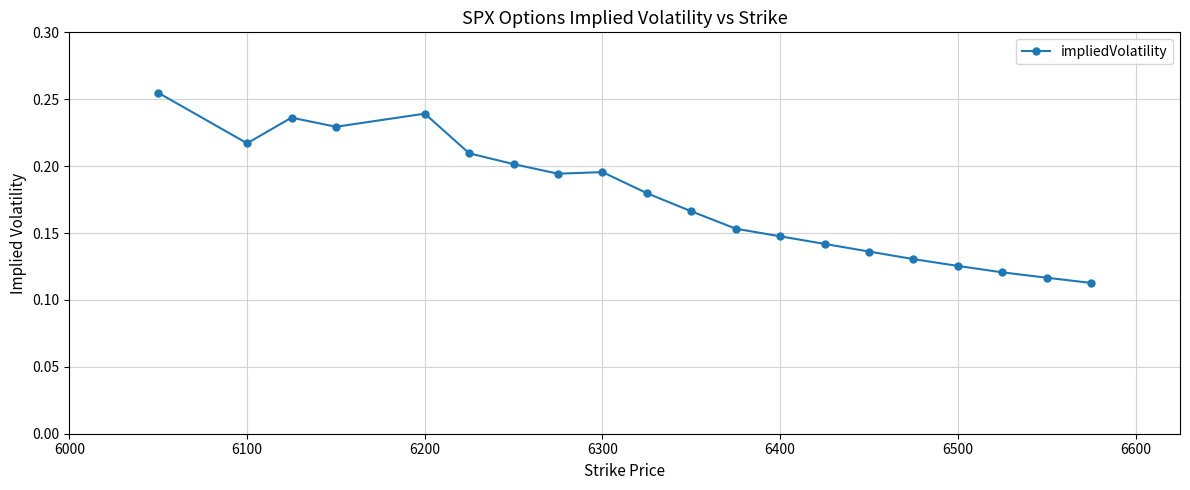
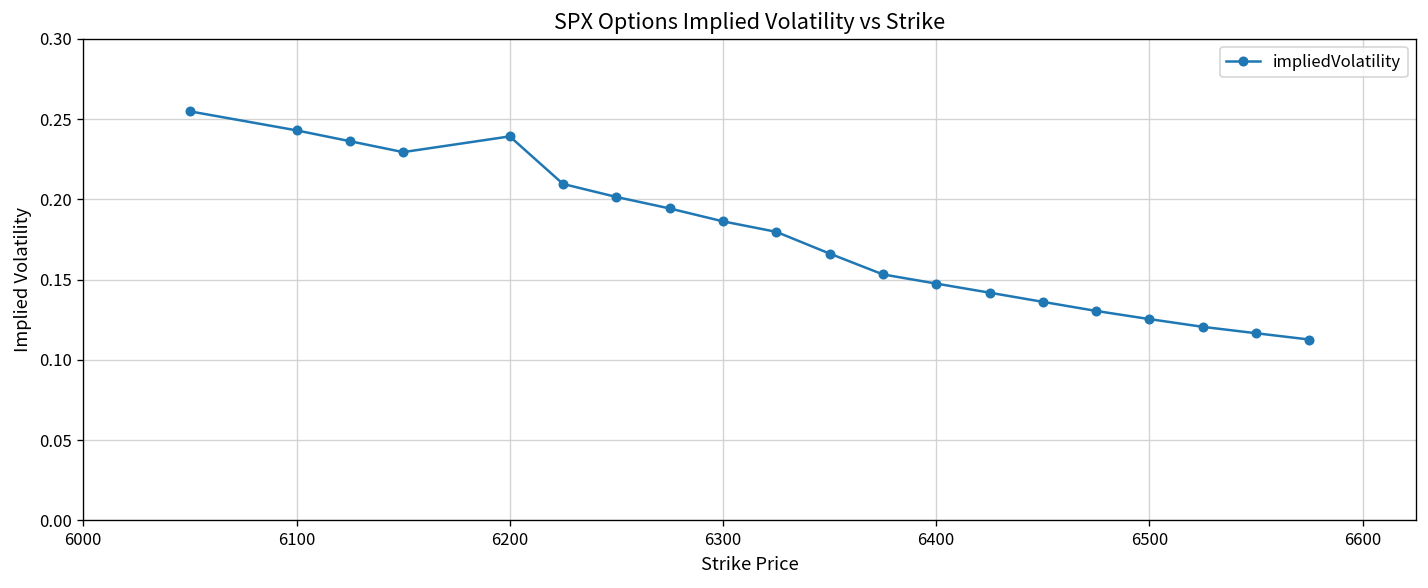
  {
-   "6100": 0.217,
+   "6100": 0.243,
    "6200": 0.239,
-   "6300": 0.196,
+   "6300": 0.186,
    "6400": 0.148,
    "6500": 0.125
  }
